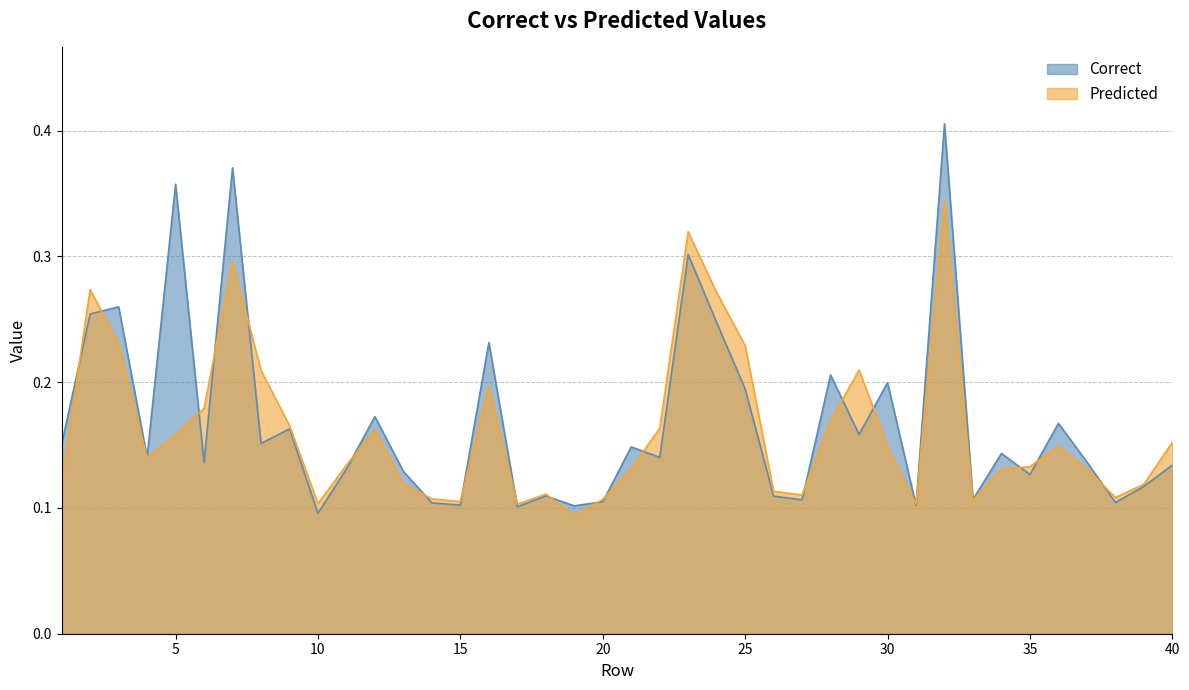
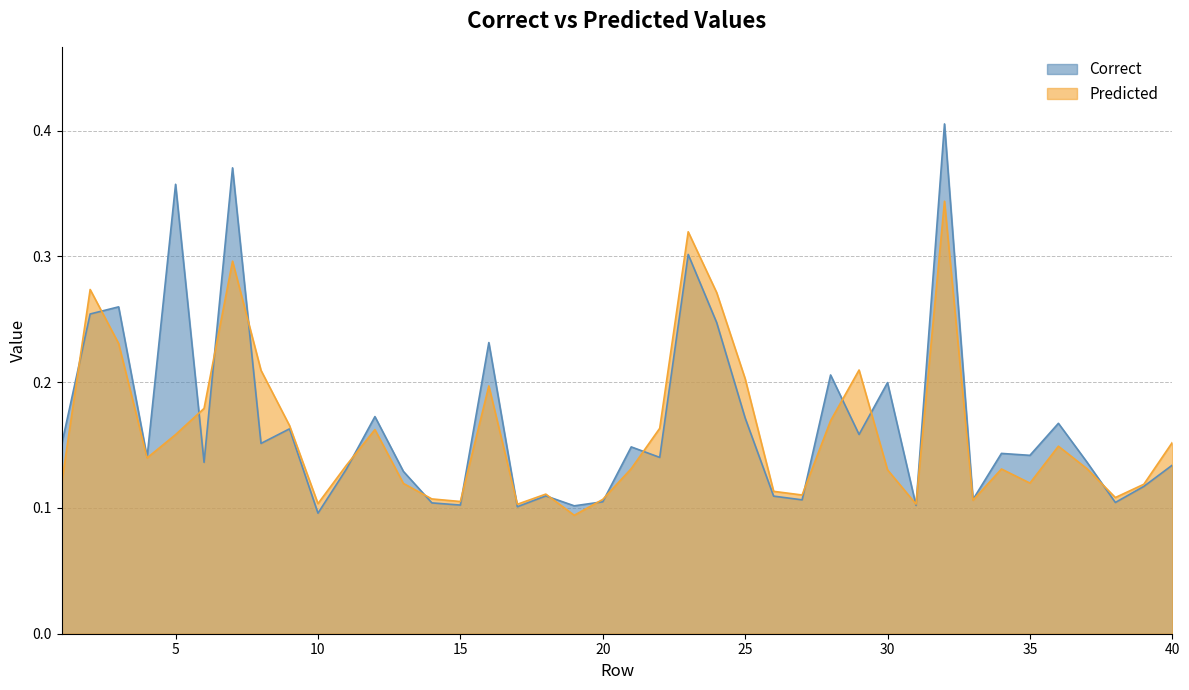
  {
    "Correct": {
      "5": 0.357,
      "10": 0.096,
      "15": 0.102,
-     "25": 0.195,
+     "25": 0.172,
      "30": 0.200,
-     "35": 0.127,
+     "35": 0.142,
      "40": 0.134
    },
    "Predicted": {
      "5": 0.158,
      "10": 0.103,
      "15": 0.105,
-     "25": 0.229,
-     "30": 0.149,
-     "35": 0.133,
+     "25": 0.203,
+     "30": 0.130,
+     "35": 0.120,
      "40": 0.152
    }
  }
